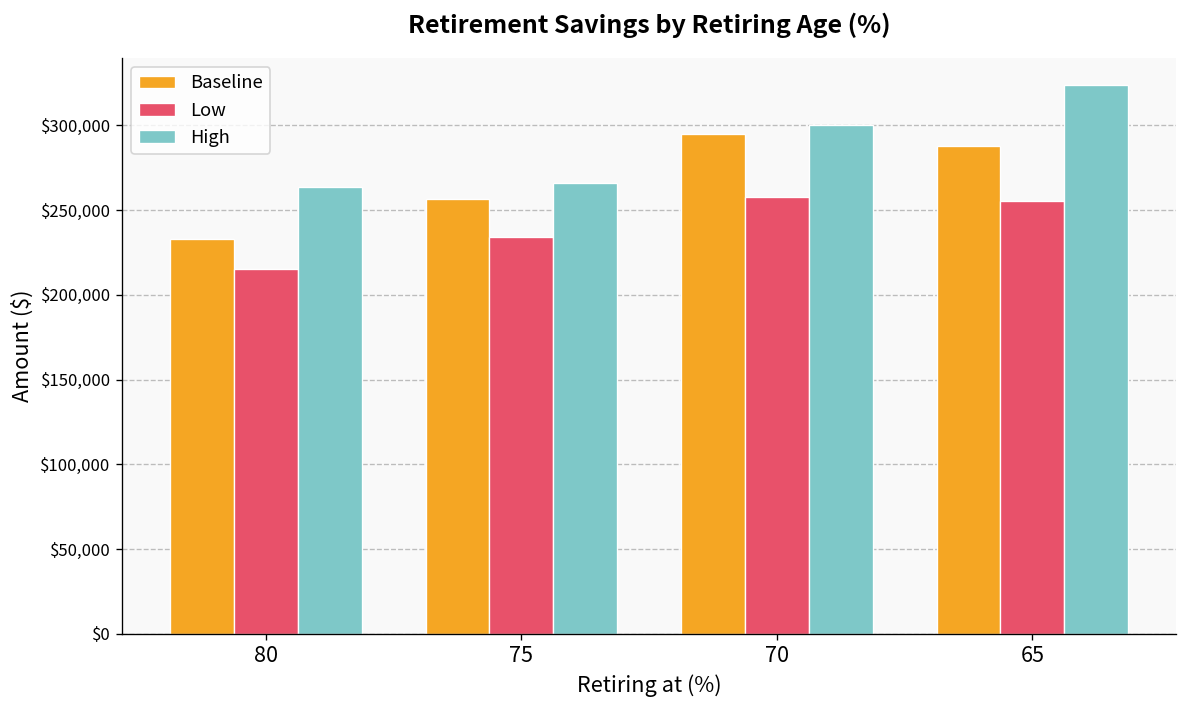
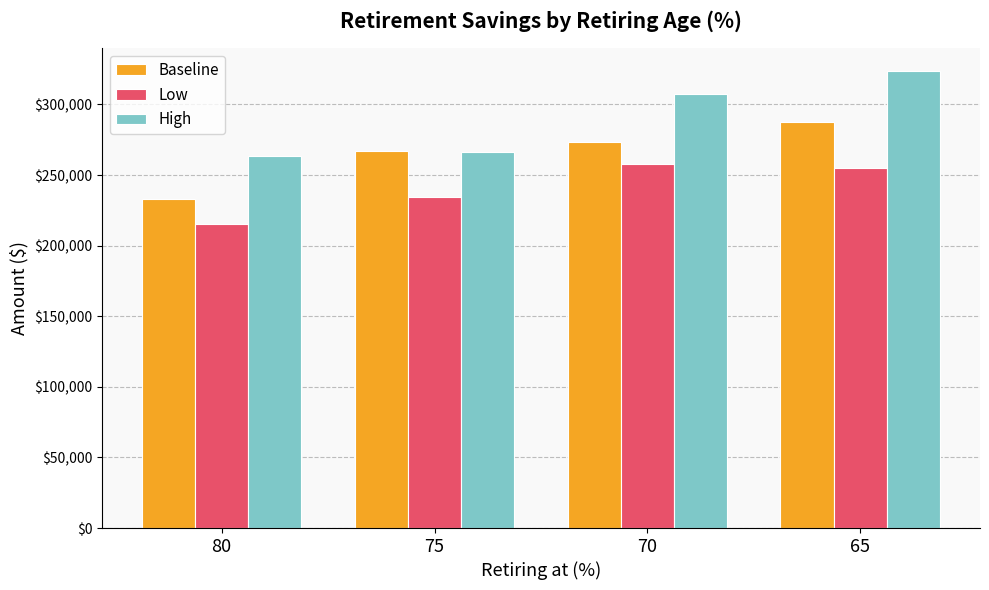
  {
    "Baseline": {
      "80": "$233,000",
-     "75": "$257,000",
-     "70": "$295,000",
+     "75": "$267,000",
+     "70": "$273,000",
      "65": "$288,000"
    },
    "Low": {
      "80": "$215,000",
      "75": "$234,000",
      "70": "$258,000",
      "65": "$255,000"
    },
    "High": {
      "80": "$264,000",
      "75": "$266,000",
-     "70": "$300,000",
+     "70": "$308,000",
      "65": "$324,000"
    }
  }
